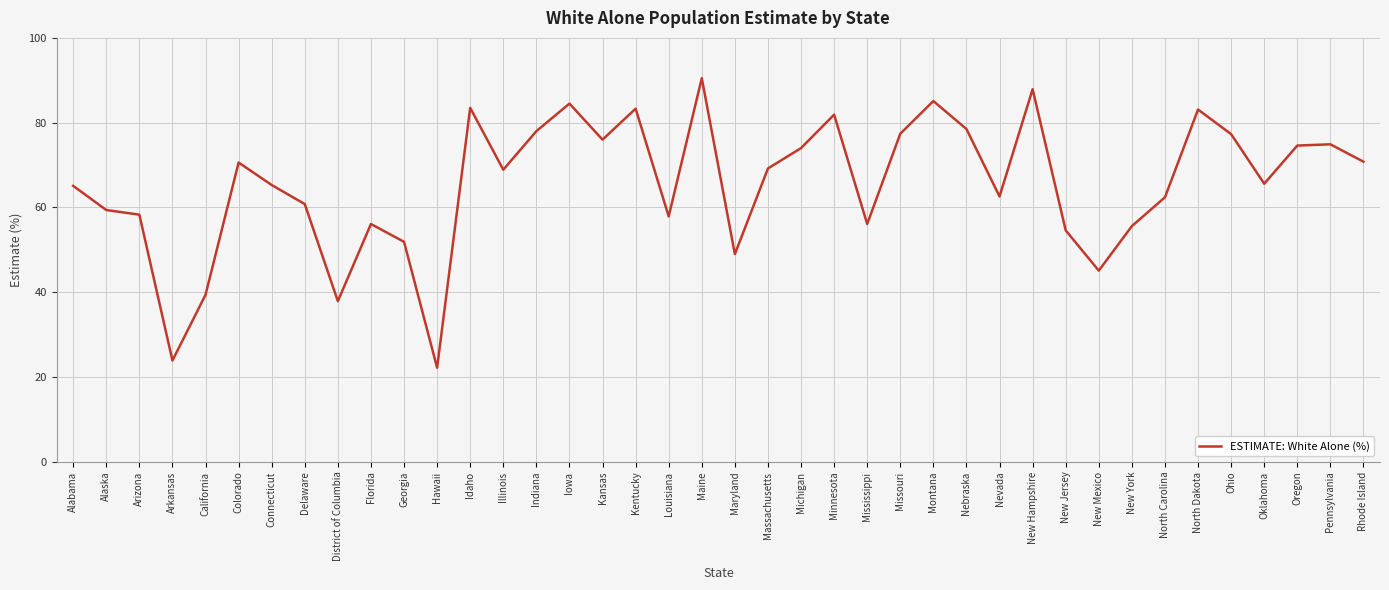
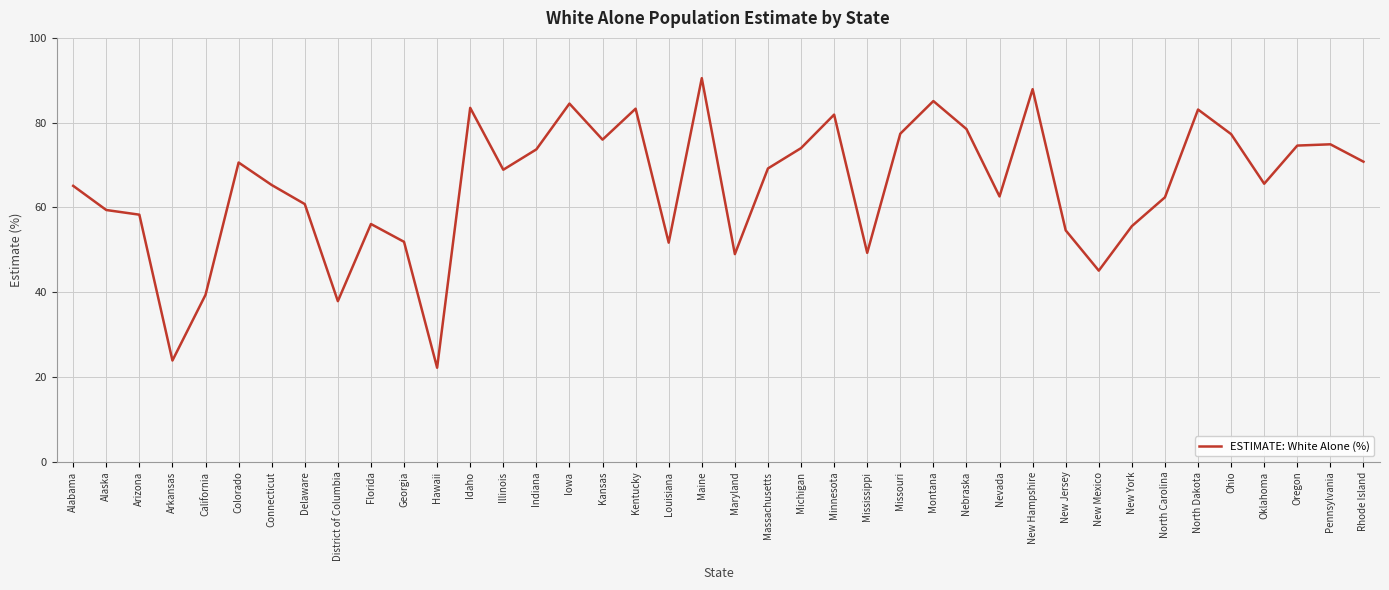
  {
    "Alabama": 65,
    "Alaska": 59,
    "Arizona": 58,
    "Arkansas": 24,
    "California": 39,
    "Colorado": 71,
    "Connecticut": 65,
    "Delaware": 61,
    "District of Columbia": 38,
    "Florida": 56,
    "Georgia": 52,
    "Hawaii": 22,
    "Idaho": 84,
    "Illinois": 69,
-   "Indiana": 78,
+   "Indiana": 74,
    "Iowa": 85,
    "Kansas": 76,
    "Kentucky": 83,
-   "Louisiana": 58,
+   "Louisiana": 52,
    "Maine": 91,
    "Maryland": 49,
    "Massachusetts": 69,
    "Michigan": 74,
    "Minnesota": 82,
-   "Mississippi": 56,
+   "Mississippi": 49,
    "Missouri": 77,
    "Montana": 85,
    "Nebraska": 79,
    "Nevada": 63,
    "New Hampshire": 88,
    "New Jersey": 55,
    "New Mexico": 45,
    "New York": 56,
    "North Carolina": 62,
    "North Dakota": 83,
    "Ohio": 77,
    "Oklahoma": 66,
    "Oregon": 75,
    "Pennsylvania": 75,
    "Rhode Island": 71
  }
